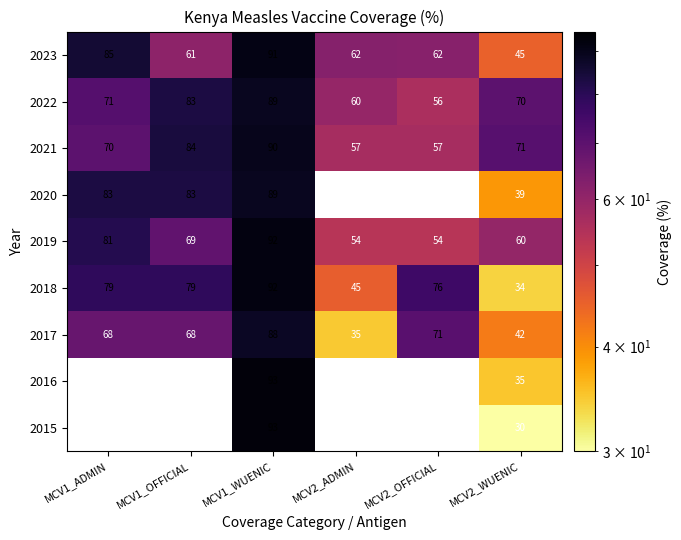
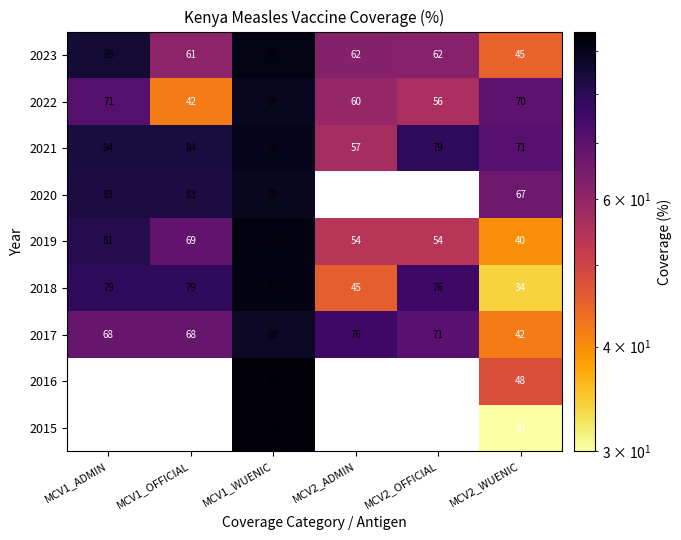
  {
    "2023": {
      "MCV1_ADMIN": 85,
      "MCV1_OFFICIAL": 61,
      "MCV2_ADMIN": 62,
      "MCV2_OFFICIAL": 62,
      "MCV2_WUENIC": 45
    },
    "2022": {
      "MCV1_ADMIN": 71,
-     "MCV1_OFFICIAL": 83,
+     "MCV1_OFFICIAL": 42,
      "MCV2_ADMIN": 60,
      "MCV2_OFFICIAL": 56,
      "MCV2_WUENIC": 70
    },
    "2021": {
-     "MCV1_ADMIN": 70,
+     "MCV1_ADMIN": 84,
      "MCV1_OFFICIAL": 84,
      "MCV2_ADMIN": 57,
-     "MCV2_OFFICIAL": 57,
+     "MCV2_OFFICIAL": 79,
      "MCV2_WUENIC": 71
    },
    "2020": {
      "MCV1_ADMIN": 83,
      "MCV1_OFFICIAL": 83,
-     "MCV2_WUENIC": 39
+     "MCV2_WUENIC": 67
    },
    "2019": {
      "MCV1_ADMIN": 81,
      "MCV1_OFFICIAL": 69,
      "MCV2_ADMIN": 54,
      "MCV2_OFFICIAL": 54,
-     "MCV2_WUENIC": 60
+     "MCV2_WUENIC": 40
    },
    "2018": {
      "MCV1_ADMIN": 79,
      "MCV1_OFFICIAL": 79,
      "MCV2_ADMIN": 45,
      "MCV2_OFFICIAL": 76,
      "MCV2_WUENIC": 34
    },
    "2017": {
      "MCV1_ADMIN": 68,
      "MCV1_OFFICIAL": 68,
-     "MCV2_ADMIN": 35,
+     "MCV2_ADMIN": 76,
      "MCV2_OFFICIAL": 71,
      "MCV2_WUENIC": 42
    },
    "2016": {
-     "MCV2_WUENIC": 35
+     "MCV2_WUENIC": 48
    },
    "2015": {
      "MCV2_WUENIC": 30
    }
  }
